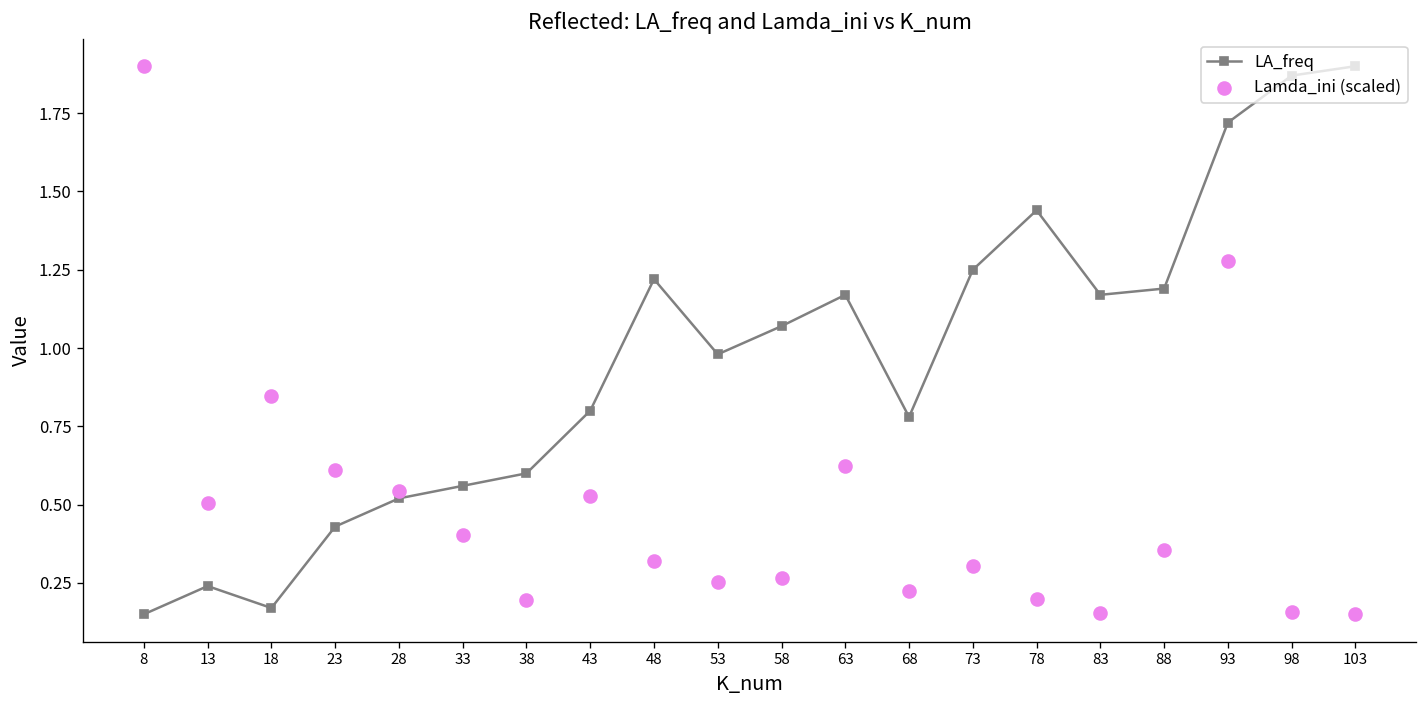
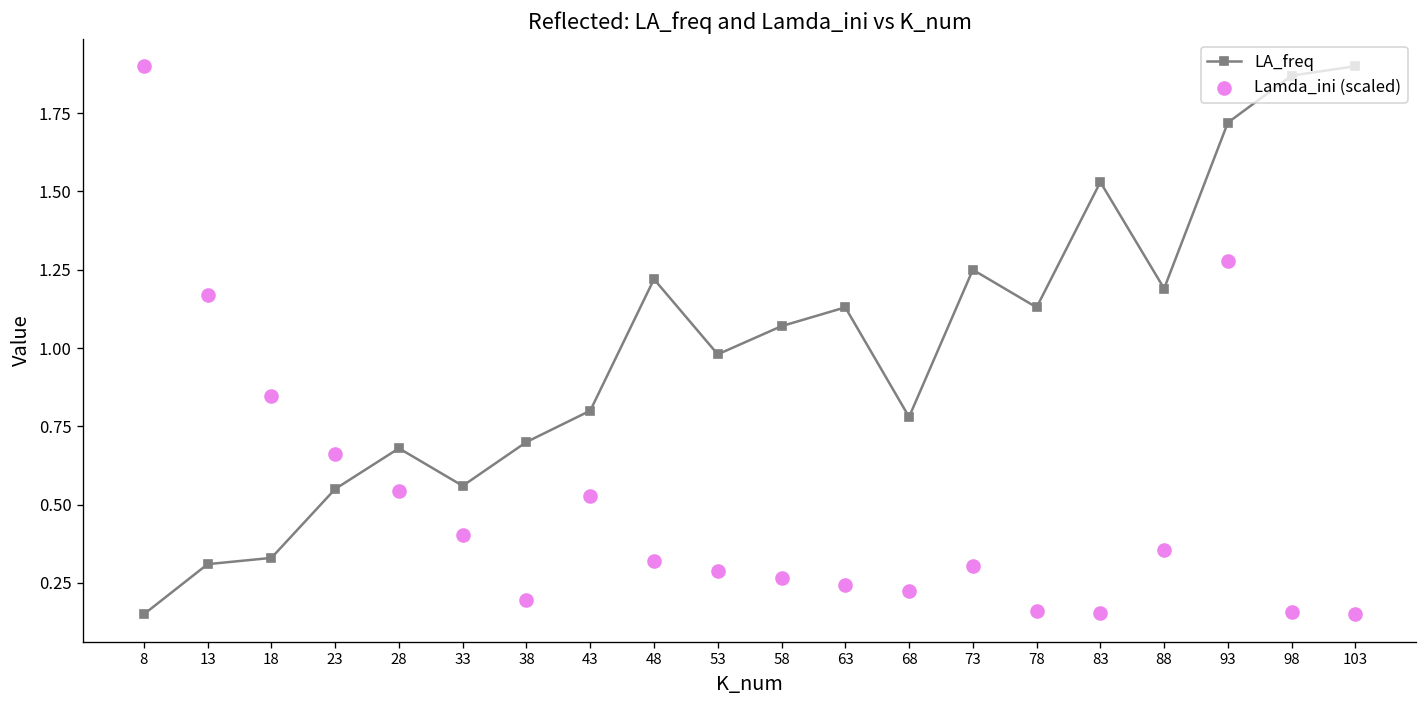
  {
    "LA_freq": {
      "8": 0.15,
-     "13": 0.24,
-     "18": 0.17,
-     "23": 0.43,
-     "28": 0.52,
+     "13": 0.31,
+     "18": 0.33,
+     "23": 0.55,
+     "28": 0.68,
      "33": 0.56,
-     "38": 0.6,
+     "38": 0.7,
      "43": 0.80,
      "48": 1.22,
      "53": 0.98,
      "58": 1.07,
-     "63": 1.17,
+     "63": 1.13,
      "68": 0.78,
      "73": 1.25,
-     "78": 1.44,
-     "83": 1.17,
+     "78": 1.13,
+     "83": 1.53,
      "88": 1.19,
      "93": 1.72
    },
    "Lamda_ini (scaled)": {
-     "13": 0.51,
-     "23": 0.61,
-     "53": 0.25,
-     "63": 0.62,
-     "78": 0.20
+     "13": 1.17,
+     "23": 0.66,
+     "53": 0.29,
+     "63": 0.24,
+     "78": 0.16
    }
  }
